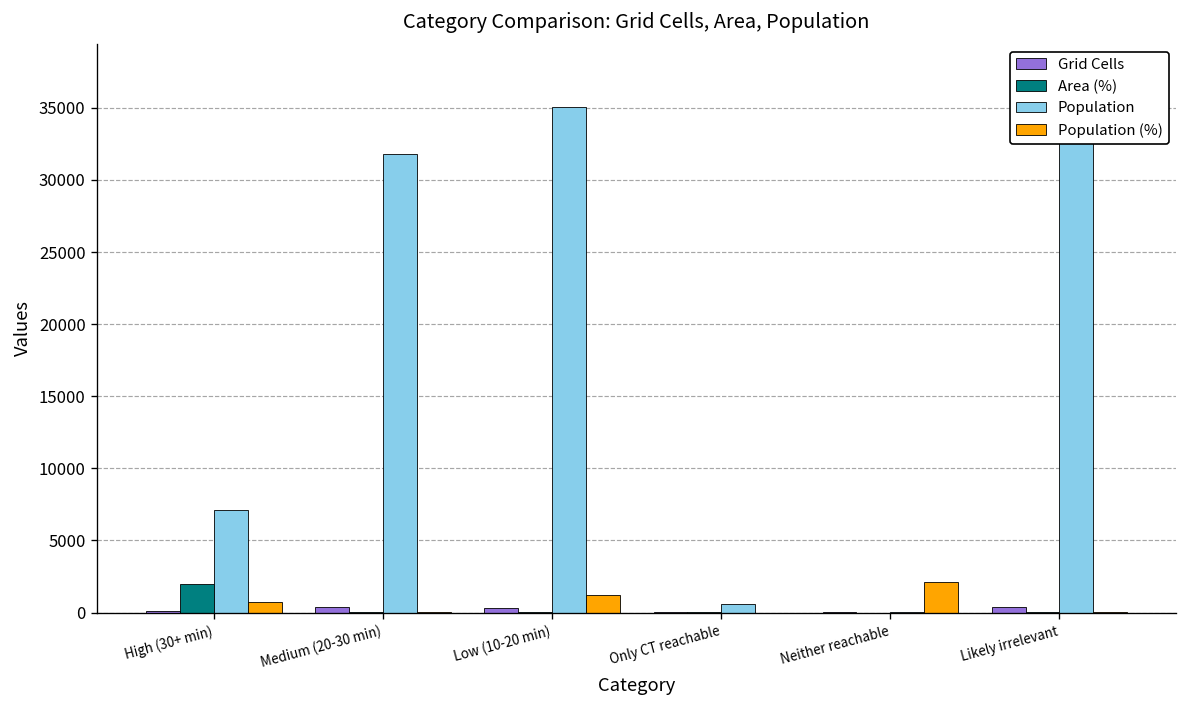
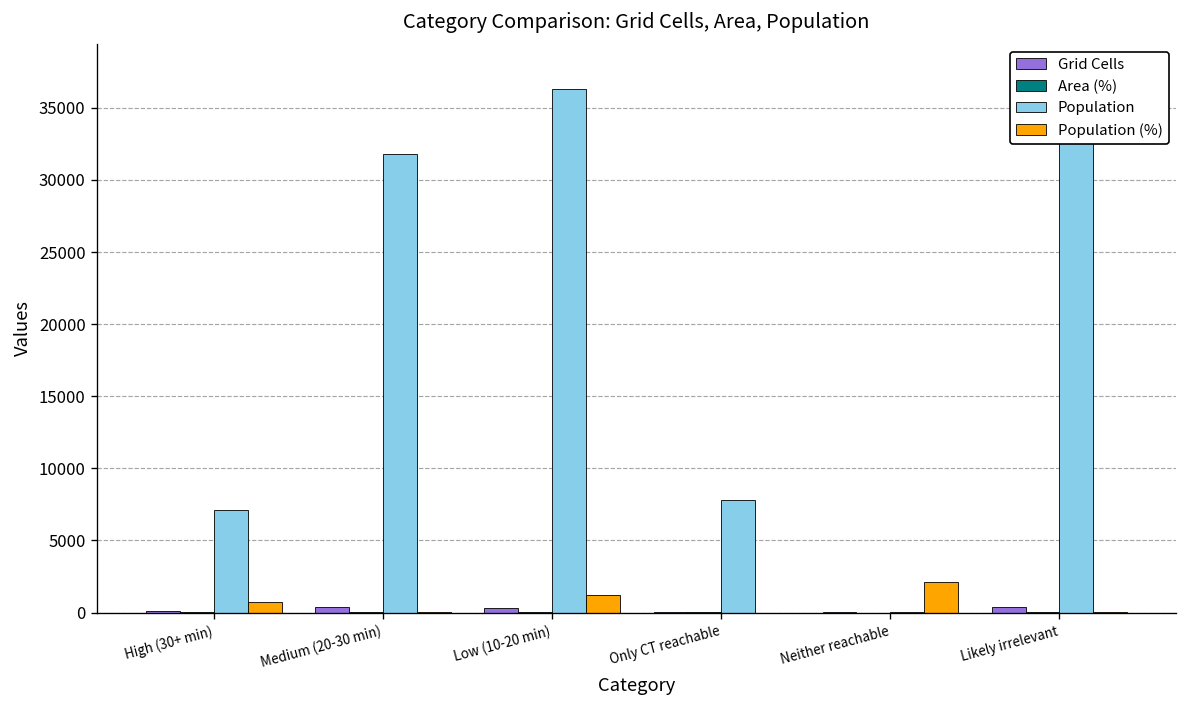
  {
    "Grid Cells": {
      "Medium (20-30 min)": 400,
      "Low (10-20 min)": 300,
      "Likely irrelevant": 400
    },
    "Area (%)": {
-     "High (30+ min)": 2000
+     "High (30+ min)": 0
    },
    "Population": {
      "High (30+ min)": 7100,
      "Medium (20-30 min)": 31800,
-     "Low (10-20 min)": 35100,
-     "Only CT reachable": 600
+     "Low (10-20 min)": 36300,
+     "Only CT reachable": 7800
    },
    "Population (%)": {
      "High (30+ min)": 700,
      "Low (10-20 min)": 1200,
      "Neither reachable": 2100
    }
  }
